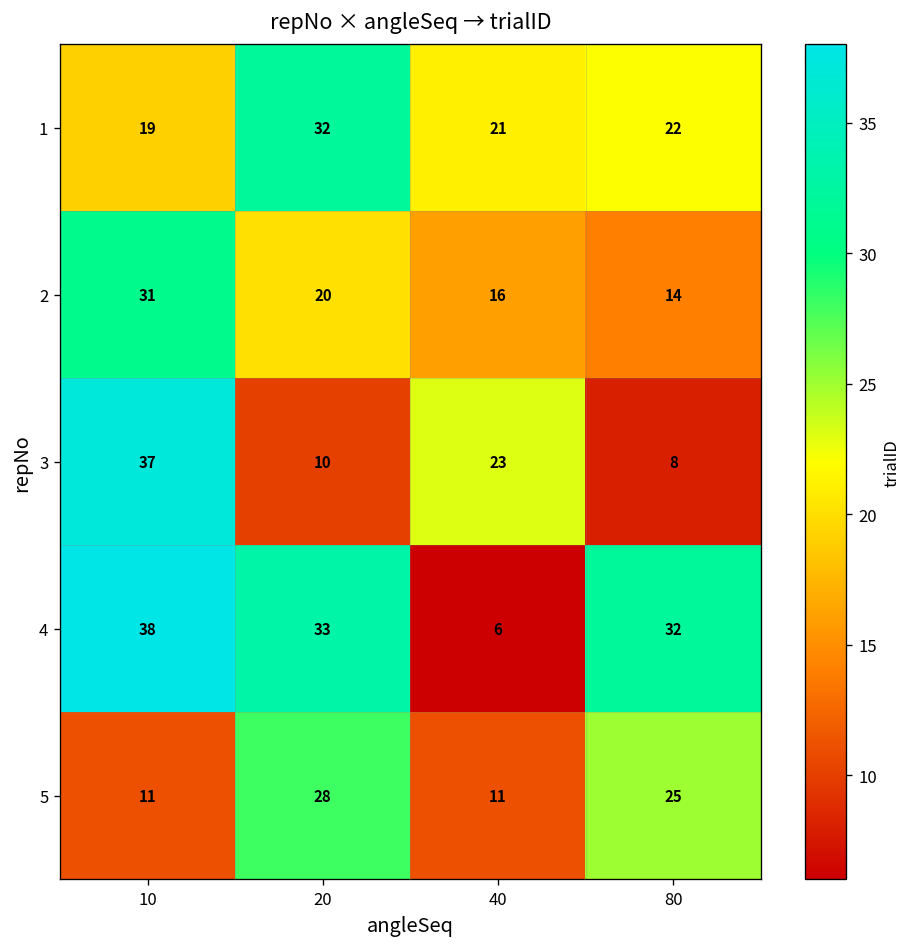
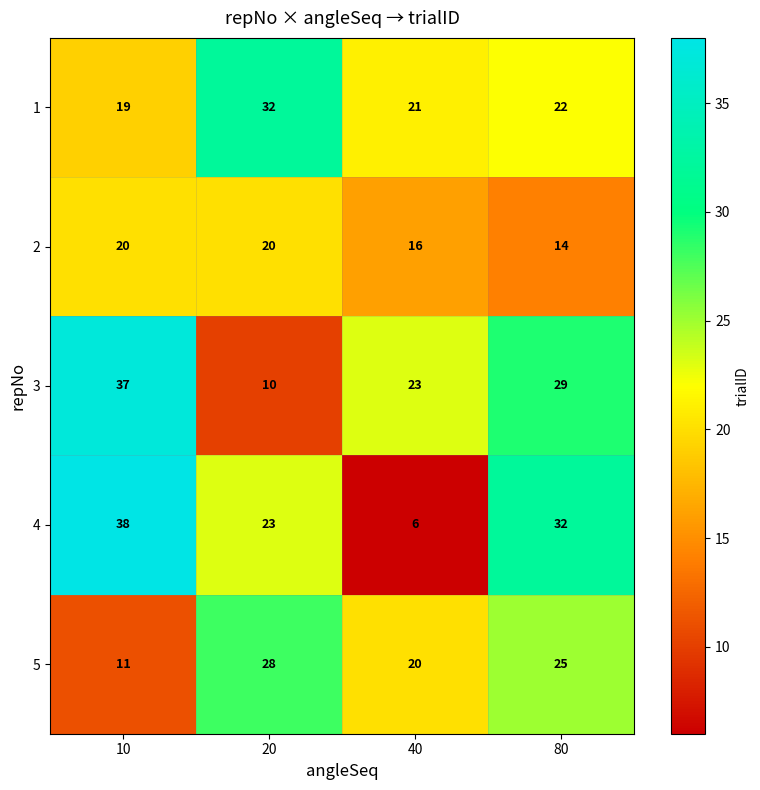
  {
    "1": {
      "10": 19,
      "20": 32,
      "40": 21,
      "80": 22
    },
    "2": {
-     "10": 31,
+     "10": 20,
      "20": 20,
      "40": 16,
      "80": 14
    },
    "3": {
      "10": 37,
      "20": 10,
      "40": 23,
-     "80": 8
+     "80": 29
    },
    "4": {
      "10": 38,
-     "20": 33,
+     "20": 23,
      "40": 6,
      "80": 32
    },
    "5": {
      "10": 11,
      "20": 28,
-     "40": 11,
+     "40": 20,
      "80": 25
    }
  }
